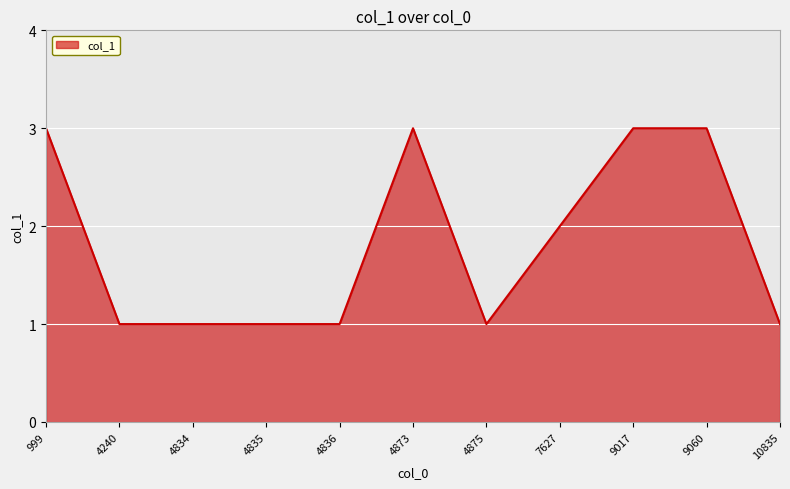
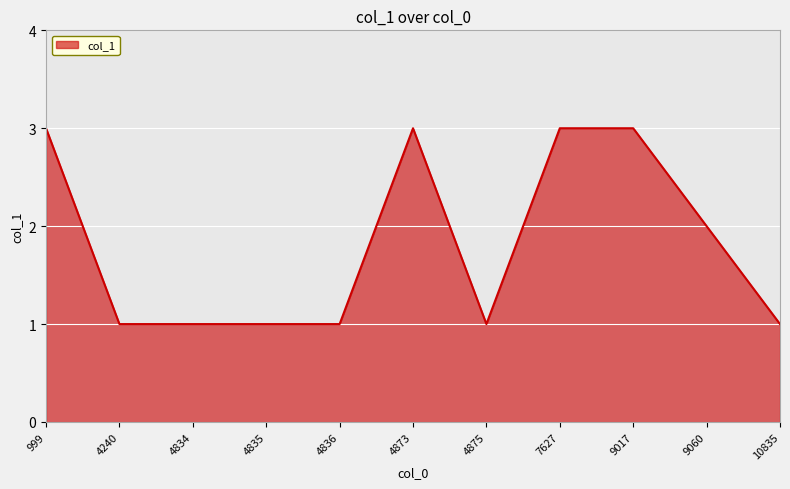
  {
    "999": 3,
    "4240": 1,
    "4834": 1,
    "4835": 1,
    "4836": 1,
    "4873": 3,
    "4875": 1,
-   "7627": 2,
+   "7627": 3,
    "9017": 3,
-   "9060": 3,
+   "9060": 2,
    "10835": 1
  }
